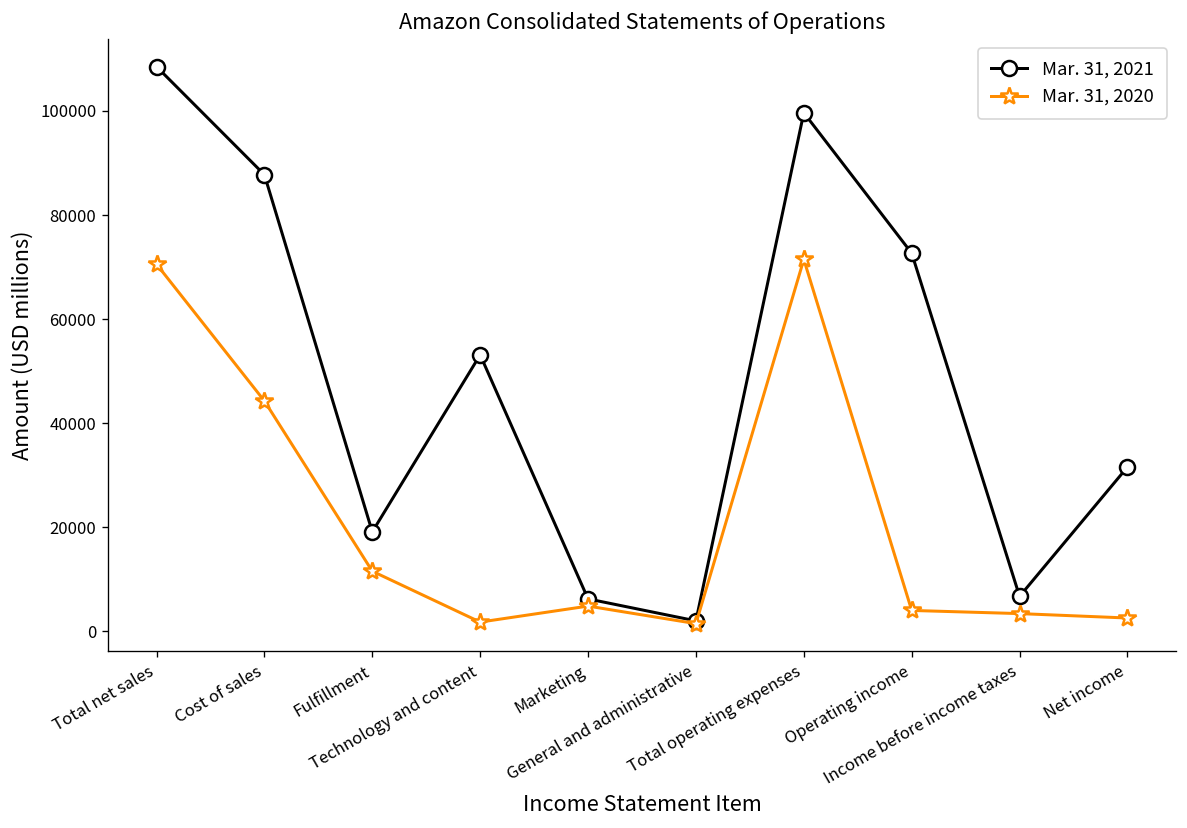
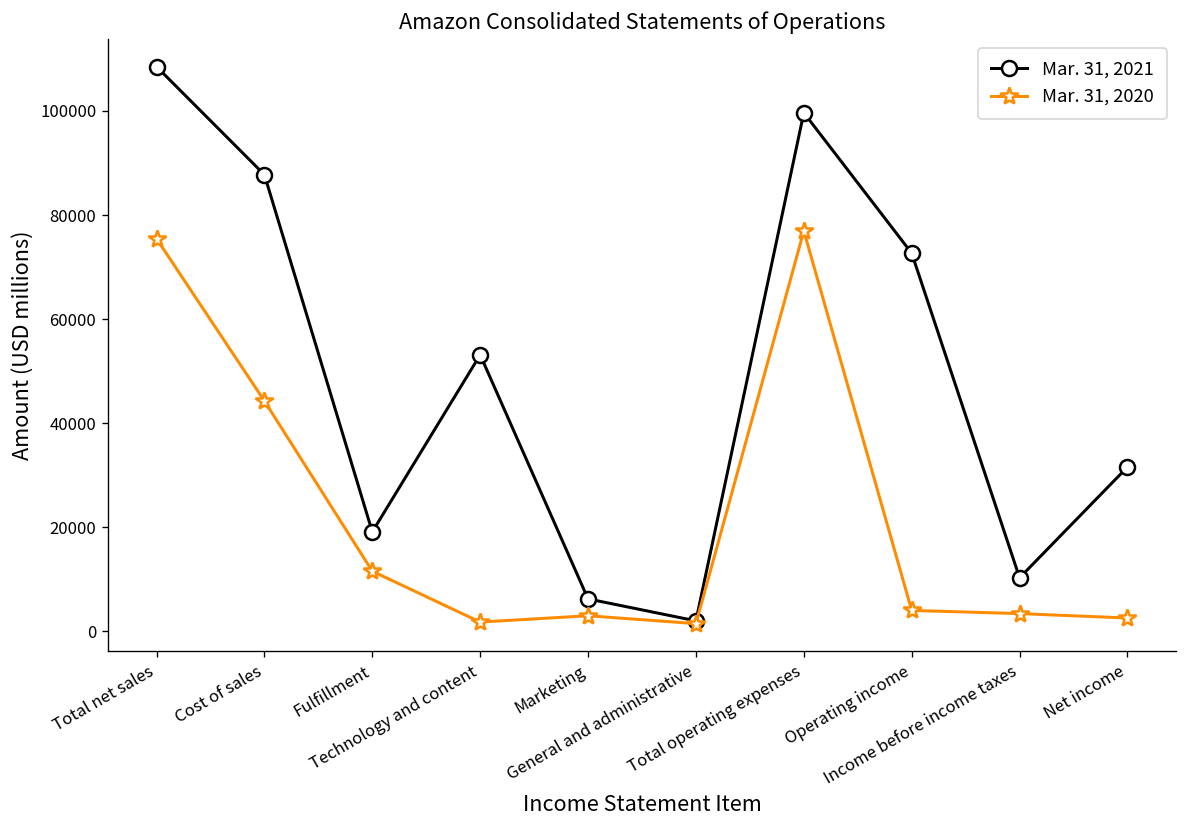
  {
    "Mar. 31, 2021": {
      "Total net sales": 109000,
      "Cost of sales": 88000,
      "Fulfillment": 19000,
      "Technology and content": 53000,
      "Marketing": 6000,
      "Total operating expenses": 100000,
      "Operating income": 73000,
-     "Income before income taxes": 7000,
+     "Income before income taxes": 10000,
      "Net income": 32000
    },
    "Mar. 31, 2020": {
-     "Total net sales": 71000,
+     "Total net sales": 75000,
      "Cost of sales": 44000,
      "Fulfillment": 12000,
      "Technology and content": 2000,
-     "Marketing": 5000,
-     "Total operating expenses": 71000,
+     "Marketing": 3000,
+     "Total operating expenses": 77000,
      "Operating income": 4000,
      "Income before income taxes": 3000,
      "Net income": 3000
    }
  }
